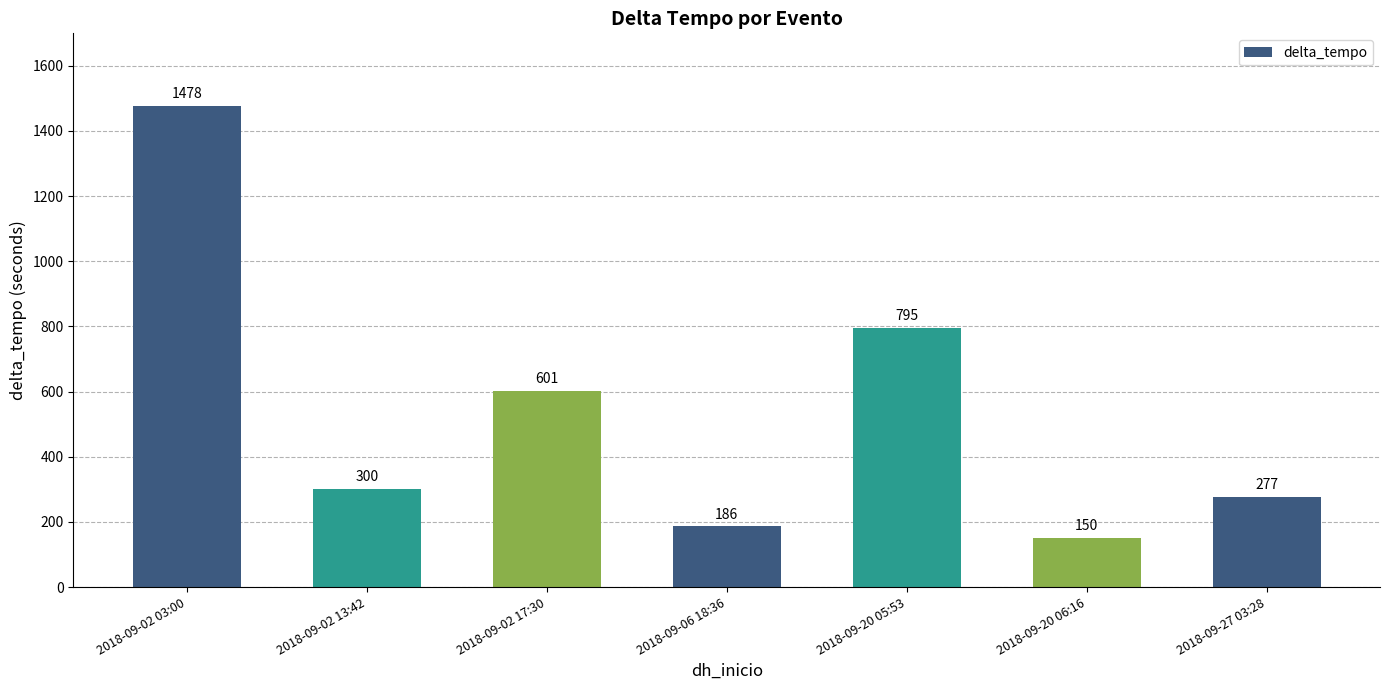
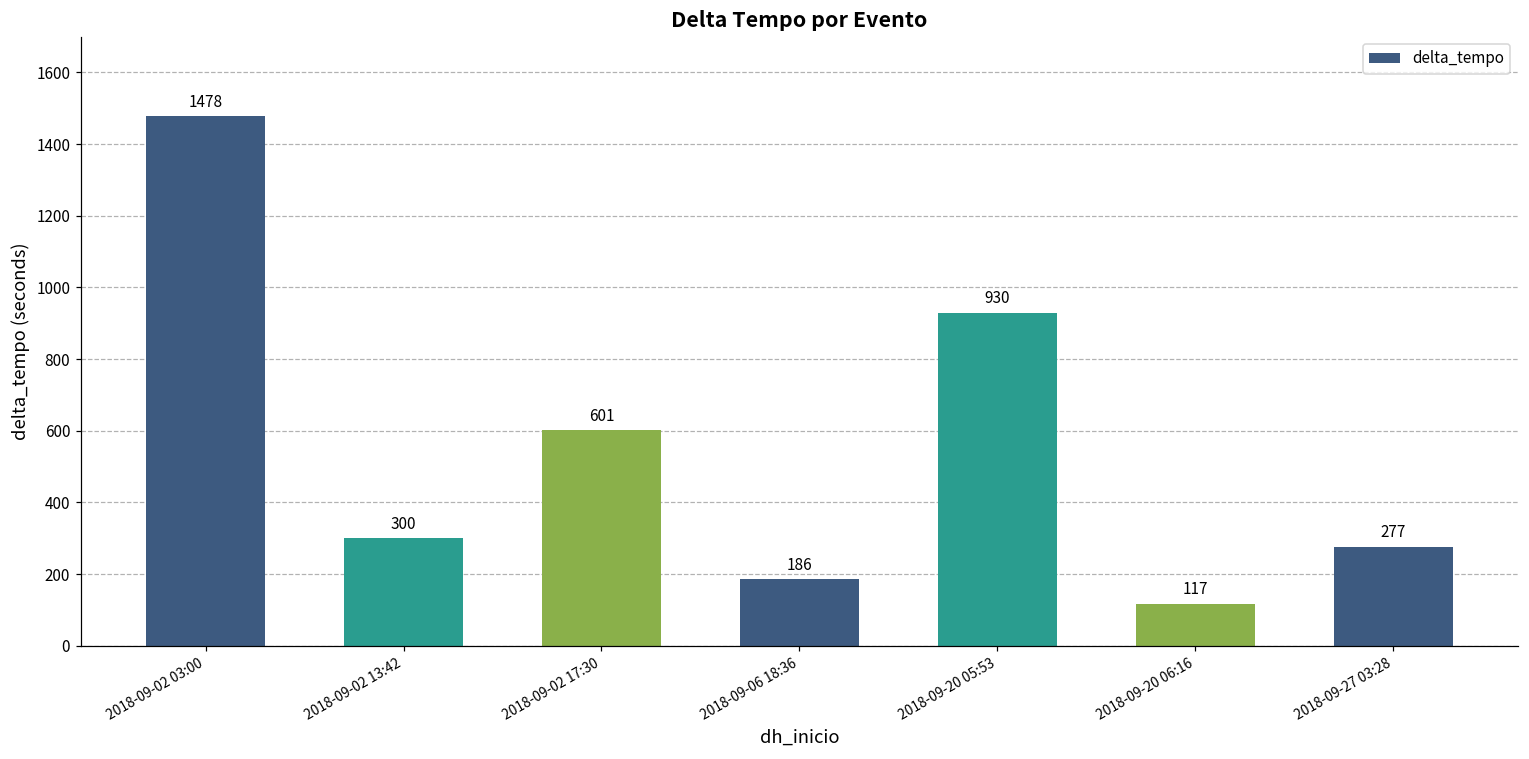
  {
    "2018-09-02 03:00": 1478,
    "2018-09-02 13:42": 300,
    "2018-09-02 17:30": 601,
    "2018-09-06 18:36": 186,
-   "2018-09-20 05:53": 795,
-   "2018-09-20 06:16": 150,
+   "2018-09-20 05:53": 930,
+   "2018-09-20 06:16": 117,
    "2018-09-27 03:28": 277
  }
